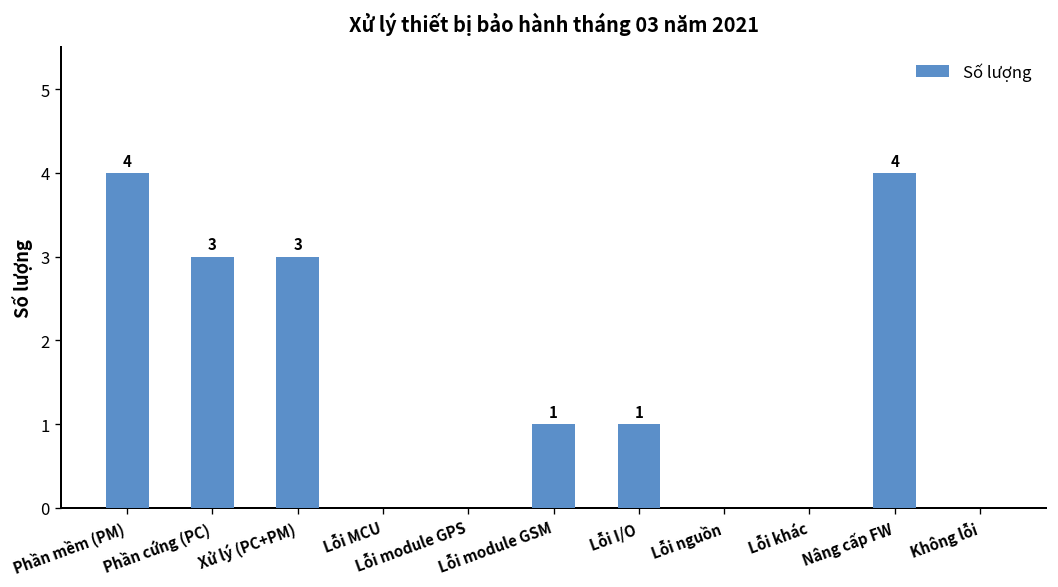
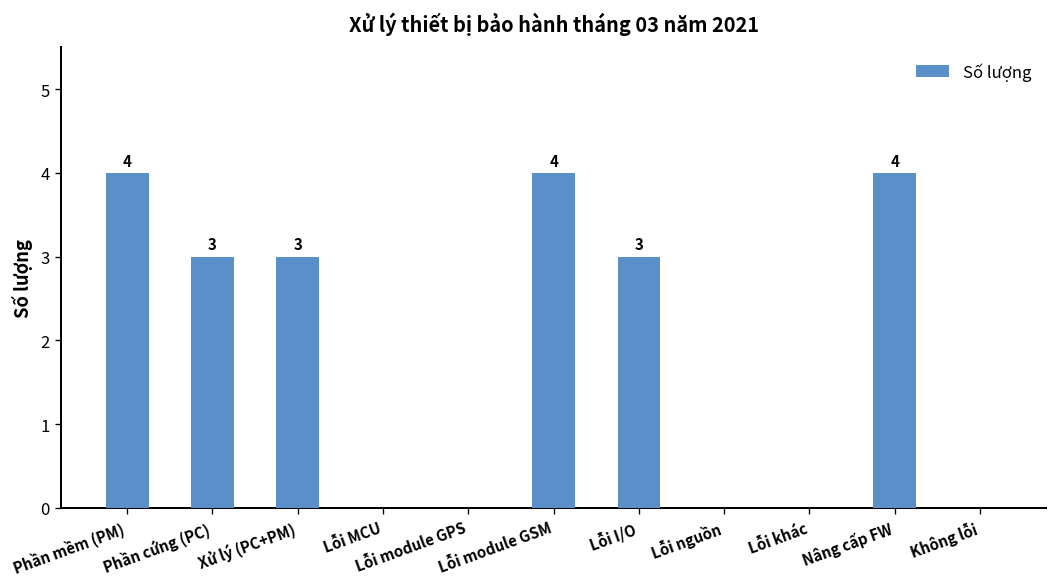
  {
    "Phần mềm (PM)": 4,
    "Phần cứng (PC)": 3,
    "Xử lý (PC+PM)": 3,
-   "Lỗi module GSM": 1,
-   "Lỗi I/O": 1,
+   "Lỗi module GSM": 4,
+   "Lỗi I/O": 3,
    "Nâng cấp FW": 4
  }
